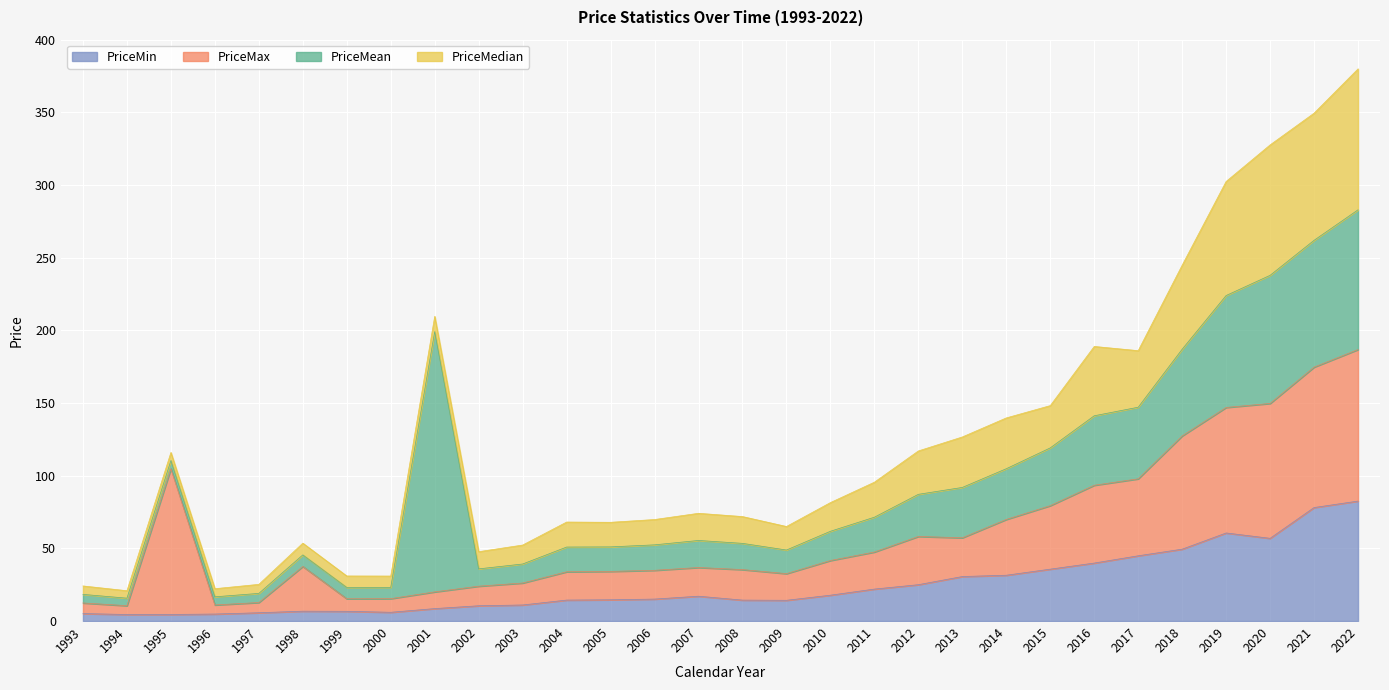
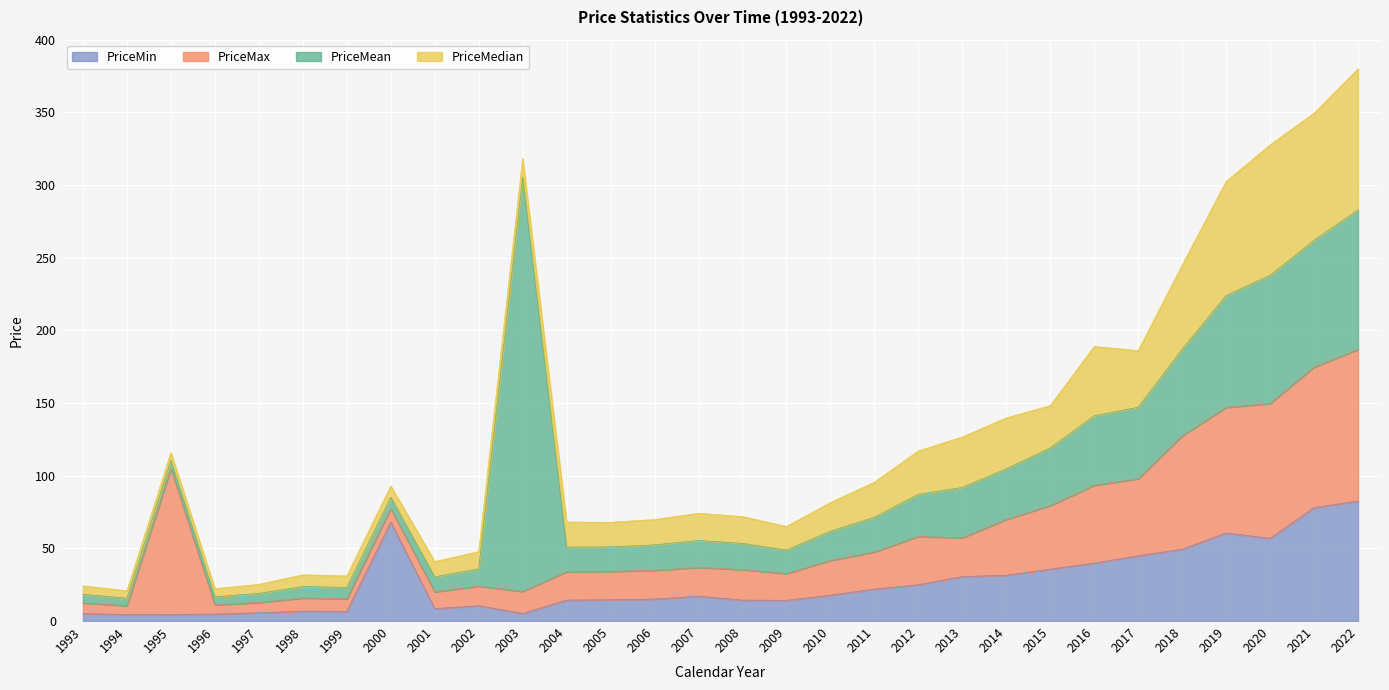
  {
    "PriceMin": {
      "1993": 5,
      "1994": 5,
      "1995": 5,
      "1996": 5,
      "1997": 6,
      "1998": 7,
      "1999": 7,
-     "2000": 6,
+     "2000": 68,
      "2001": 9,
      "2002": 11,
-     "2003": 11,
+     "2003": 5,
      "2004": 14,
      "2005": 15,
      "2006": 15,
      "2007": 17,
      "2008": 14,
      "2009": 14,
      "2010": 18,
      "2011": 22,
      "2012": 25,
      "2013": 31,
      "2014": 32,
      "2015": 36,
      "2016": 40,
      "2017": 45,
      "2018": 49,
      "2019": 61,
      "2020": 57,
      "2021": 78,
      "2022": 83
    },
    "PriceMax": {
      "1993": 7,
      "1994": 6,
      "1995": 100,
      "1996": 6,
      "1997": 7,
-     "1998": 31,
+     "1998": 9,
      "1999": 9,
      "2000": 9,
      "2001": 12,
      "2002": 13,
      "2003": 15,
      "2004": 19,
      "2005": 20,
      "2006": 20,
      "2007": 20,
      "2008": 21,
      "2009": 18,
      "2010": 24,
      "2011": 25,
      "2012": 33,
      "2013": 27,
      "2014": 38,
      "2015": 44,
      "2016": 54,
      "2017": 53,
      "2018": 78,
      "2019": 86,
      "2020": 93,
      "2021": 97,
      "2022": 104
    },
    "PriceMean": {
      "1993": 6,
      "1994": 5,
      "1995": 6,
      "1996": 6,
      "1997": 6,
      "1998": 8,
      "1999": 8,
      "2000": 8,
-     "2001": 179,
+     "2001": 10,
      "2002": 12,
-     "2003": 13,
+     "2003": 285,
      "2004": 17,
      "2005": 17,
      "2006": 18,
      "2007": 19,
      "2008": 18,
      "2009": 16,
      "2010": 20,
      "2011": 24,
      "2012": 29,
      "2013": 35,
      "2014": 35,
      "2015": 40,
      "2016": 48,
      "2017": 49,
      "2018": 60,
      "2019": 77,
      "2020": 88,
      "2021": 87,
      "2022": 96
    },
    "PriceMedian": {
      "1993": 6,
      "1994": 5,
      "1995": 6,
      "1996": 6,
      "1997": 6,
      "1998": 8,
      "1999": 8,
      "2000": 8,
      "2001": 10,
      "2002": 12,
      "2003": 13,
      "2004": 17,
      "2005": 17,
      "2006": 17,
      "2007": 19,
      "2008": 18,
      "2009": 16,
      "2010": 20,
      "2011": 24,
      "2012": 30,
      "2013": 35,
      "2014": 35,
      "2015": 29,
      "2016": 48,
      "2017": 39,
      "2018": 58,
      "2019": 78,
      "2020": 90,
      "2021": 88,
      "2022": 97
    }
  }
